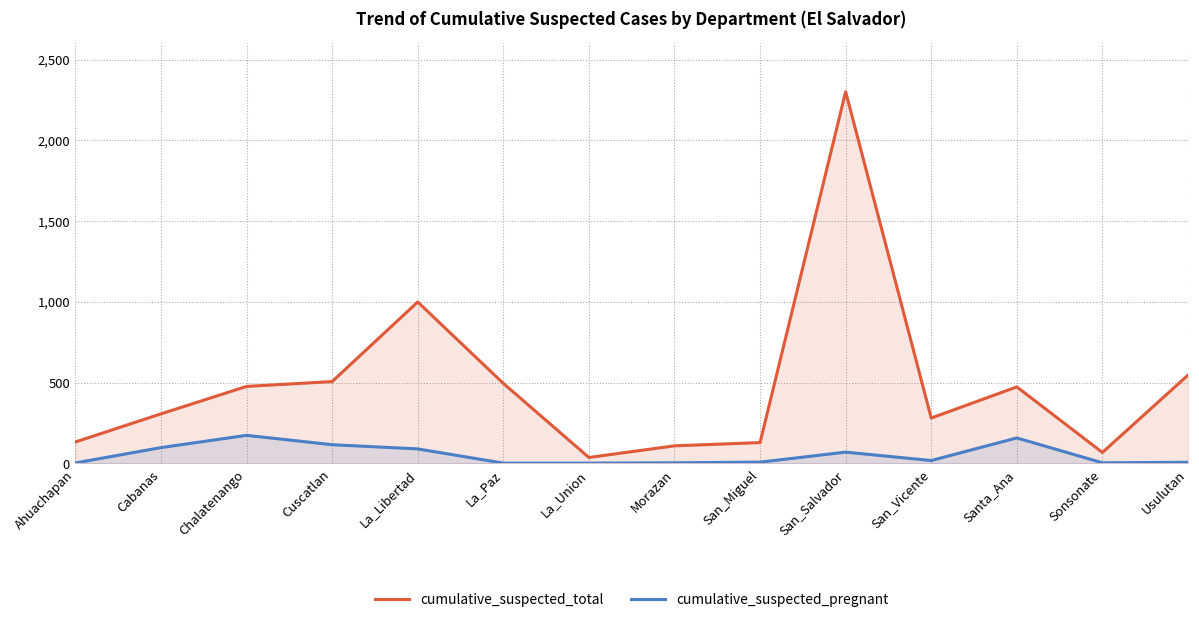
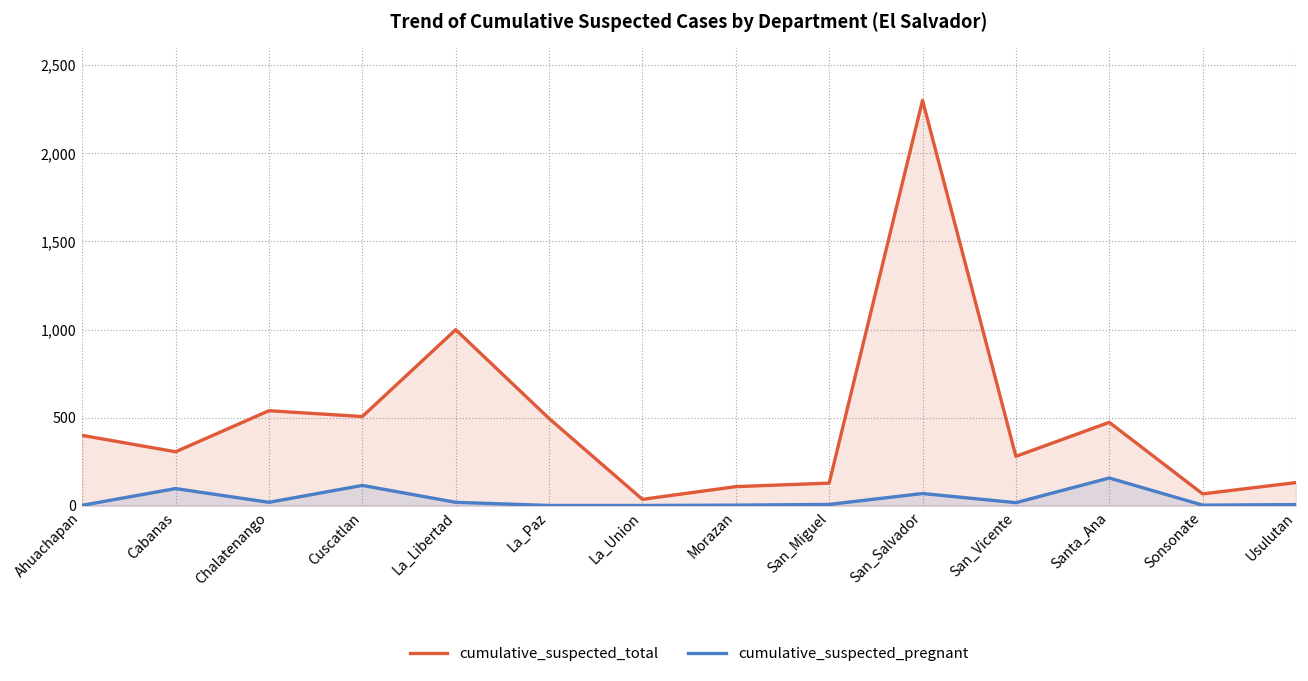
  {
    "cumulative_suspected_total": {
-     "Ahuachapan": "130",
+     "Ahuachapan": "400",
      "Cabanas": "310",
-     "Chalatenango": "480",
+     "Chalatenango": "540",
      "Cuscatlan": "510",
      "La_Libertad": "1,000",
      "La_Paz": "500",
      "La_Union": "40",
      "Morazan": "110",
      "San_Miguel": "130",
      "San_Salvador": "2,300",
      "San_Vicente": "280",
      "Santa_Ana": "470",
      "Sonsonate": "70",
-     "Usulutan": "550"
+     "Usulutan": "130"
    },
    "cumulative_suspected_pregnant": {
      "Ahuachapan": "0",
      "Cabanas": "100",
-     "Chalatenango": "170",
+     "Chalatenango": "20",
      "Cuscatlan": "120",
-     "La_Libertad": "90",
+     "La_Libertad": "20",
      "La_Paz": "0",
      "La_Union": "0",
      "Morazan": "0",
      "San_Miguel": "10",
      "San_Salvador": "70",
      "San_Vicente": "20",
      "Santa_Ana": "160",
      "Sonsonate": "0",
      "Usulutan": "10"
    }
  }
